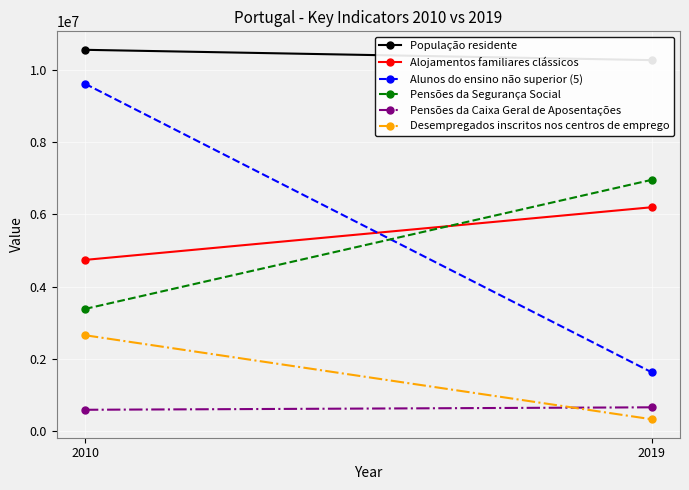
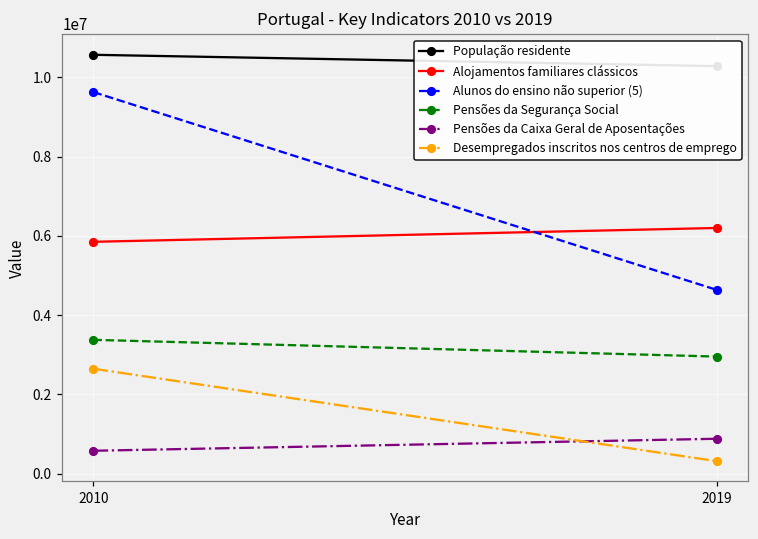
  {
    "População residente": {
      "2010": 10600000
    },
    "Alojamentos familiares clássicos": {
-     "2010": 4700000,
+     "2010": 5900000,
      "2019": 6200000
    },
    "Alunos do ensino não superior (5)": {
      "2010": 9600000,
-     "2019": 1600000
+     "2019": 4600000
    },
    "Pensões da Segurança Social": {
      "2010": 3400000,
-     "2019": 7000000
+     "2019": 3000000
    },
    "Pensões da Caixa Geral de Aposentações": {
      "2010": 600000,
-     "2019": 600000
+     "2019": 900000
    },
    "Desempregados inscritos nos centros de emprego": {
      "2010": 2600000,
      "2019": 300000
    }
  }
